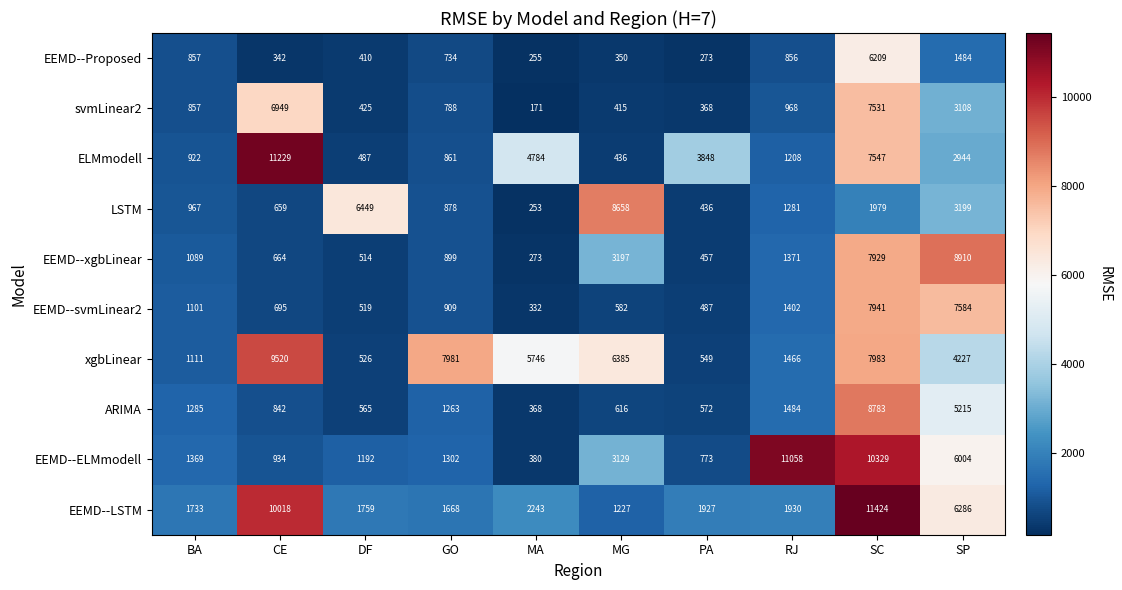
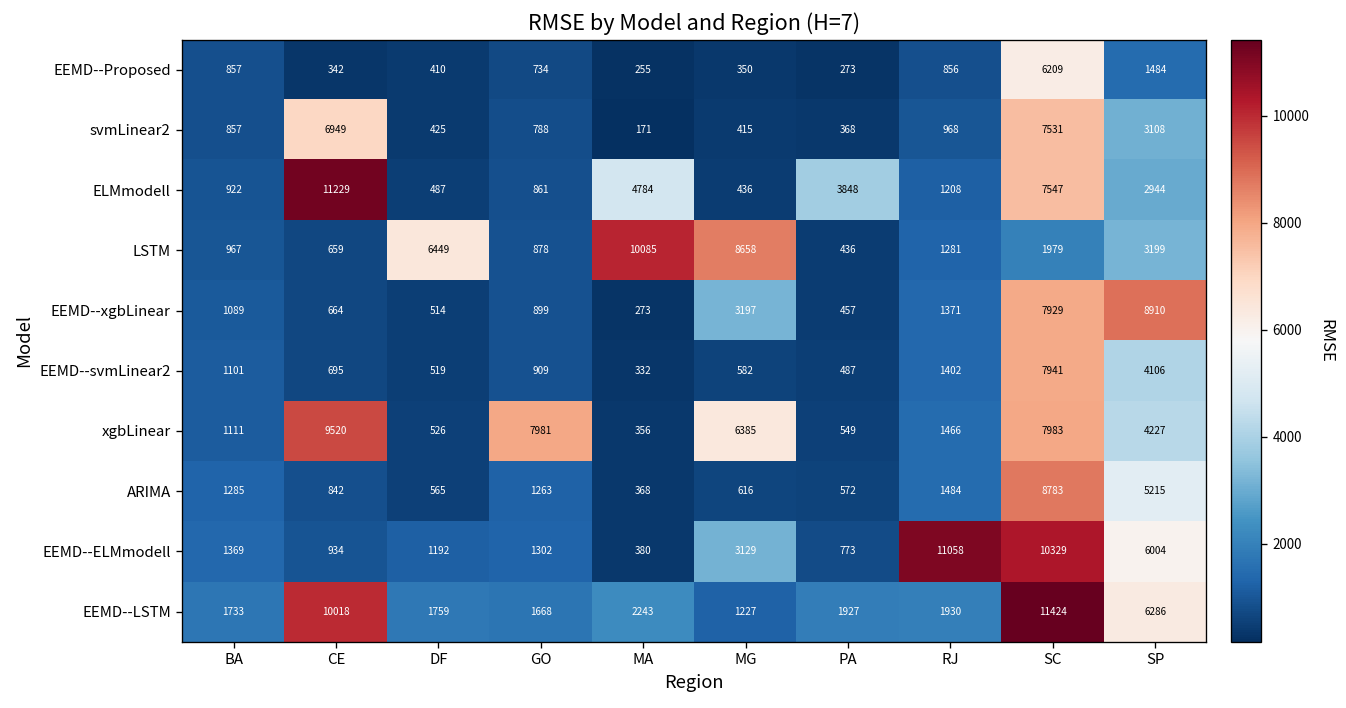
  {
    "EEMD--Proposed": {
      "BA": 857,
      "CE": 342,
      "DF": 410,
      "GO": 734,
      "MA": 255,
      "MG": 350,
      "PA": 273,
      "RJ": 856,
      "SC": 6209,
      "SP": 1484
    },
    "svmLinear2": {
      "BA": 857,
      "CE": 6949,
      "DF": 425,
      "GO": 788,
      "MA": 171,
      "MG": 415,
      "PA": 368,
      "RJ": 968,
      "SC": 7531,
      "SP": 3108
    },
    "ELMmodell": {
      "BA": 922,
      "CE": 11229,
      "DF": 487,
      "GO": 861,
      "MA": 4784,
      "MG": 436,
      "PA": 3848,
      "RJ": 1208,
      "SC": 7547,
      "SP": 2944
    },
    "LSTM": {
      "BA": 967,
      "CE": 659,
      "DF": 6449,
      "GO": 878,
-     "MA": 253,
+     "MA": 10085,
      "MG": 8658,
      "PA": 436,
      "RJ": 1281,
      "SC": 1979,
      "SP": 3199
    },
    "EEMD--xgbLinear": {
      "BA": 1089,
      "CE": 664,
      "DF": 514,
      "GO": 899,
      "MA": 273,
      "MG": 3197,
      "PA": 457,
      "RJ": 1371,
      "SC": 7929,
      "SP": 8910
    },
    "EEMD--svmLinear2": {
      "BA": 1101,
      "CE": 695,
      "DF": 519,
      "GO": 909,
      "MA": 332,
      "MG": 582,
      "PA": 487,
      "RJ": 1402,
      "SC": 7941,
-     "SP": 7584
+     "SP": 4106
    },
    "xgbLinear": {
      "BA": 1111,
      "CE": 9520,
      "DF": 526,
      "GO": 7981,
-     "MA": 5746,
+     "MA": 356,
      "MG": 6385,
      "PA": 549,
      "RJ": 1466,
      "SC": 7983,
      "SP": 4227
    },
    "ARIMA": {
      "BA": 1285,
      "CE": 842,
      "DF": 565,
      "GO": 1263,
      "MA": 368,
      "MG": 616,
      "PA": 572,
      "RJ": 1484,
      "SC": 8783,
      "SP": 5215
    },
    "EEMD--ELMmodell": {
      "BA": 1369,
      "CE": 934,
      "DF": 1192,
      "GO": 1302,
      "MA": 380,
      "MG": 3129,
      "PA": 773,
      "RJ": 11058,
      "SC": 10329,
      "SP": 6004
    },
    "EEMD--LSTM": {
      "BA": 1733,
      "CE": 10018,
      "DF": 1759,
      "GO": 1668,
      "MA": 2243,
      "MG": 1227,
      "PA": 1927,
      "RJ": 1930,
      "SC": 11424,
      "SP": 6286
    }
  }
